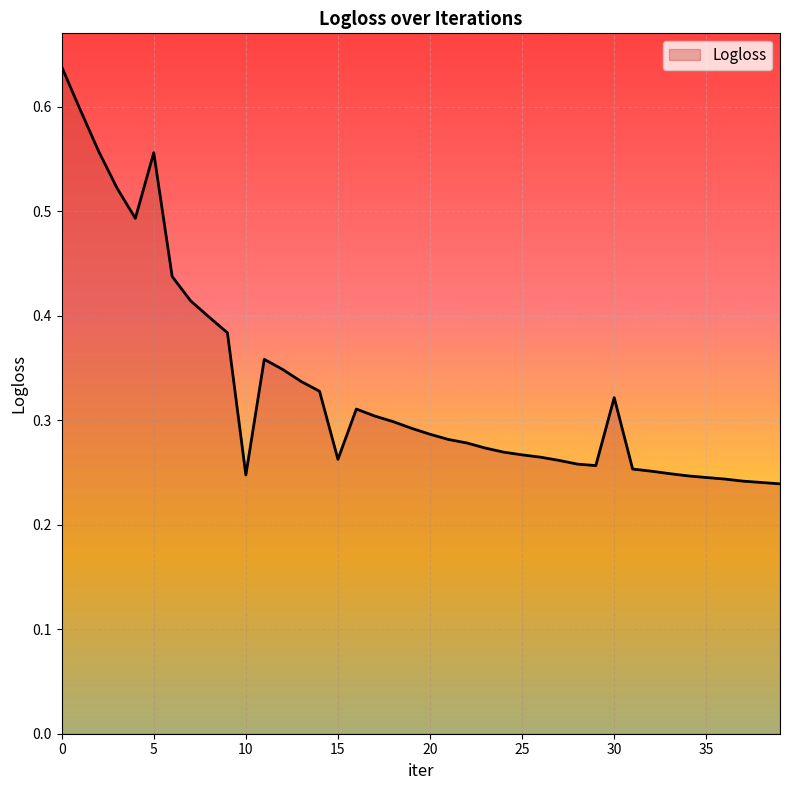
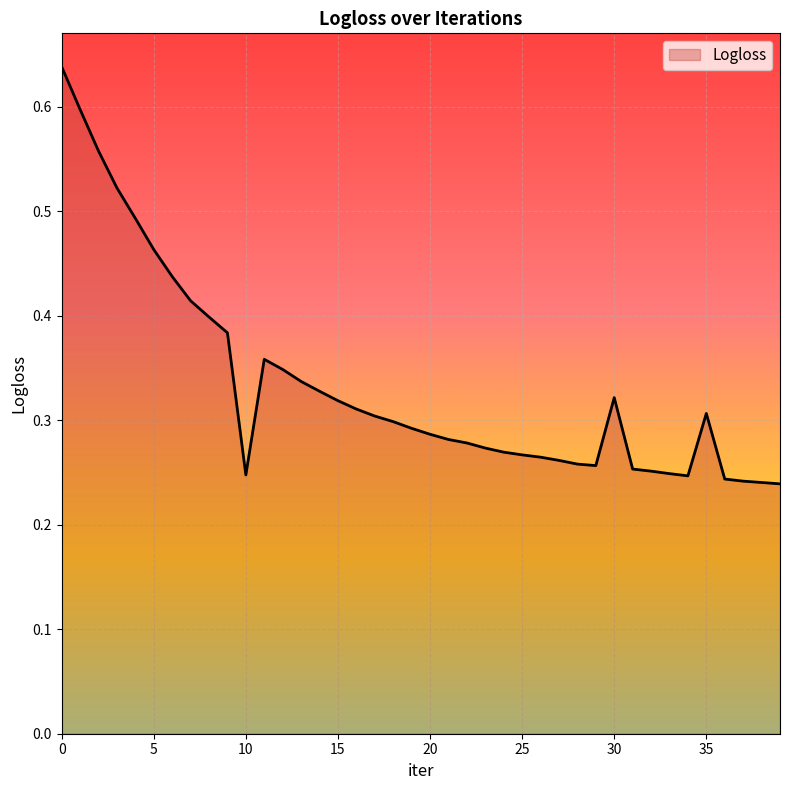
  {
    "0": 0.638,
-   "5": 0.556,
+   "5": 0.463,
    "10": 0.248,
-   "15": 0.263,
+   "15": 0.319,
    "20": 0.287,
    "25": 0.267,
    "30": 0.322,
-   "35": 0.245
+   "35": 0.307
  }
